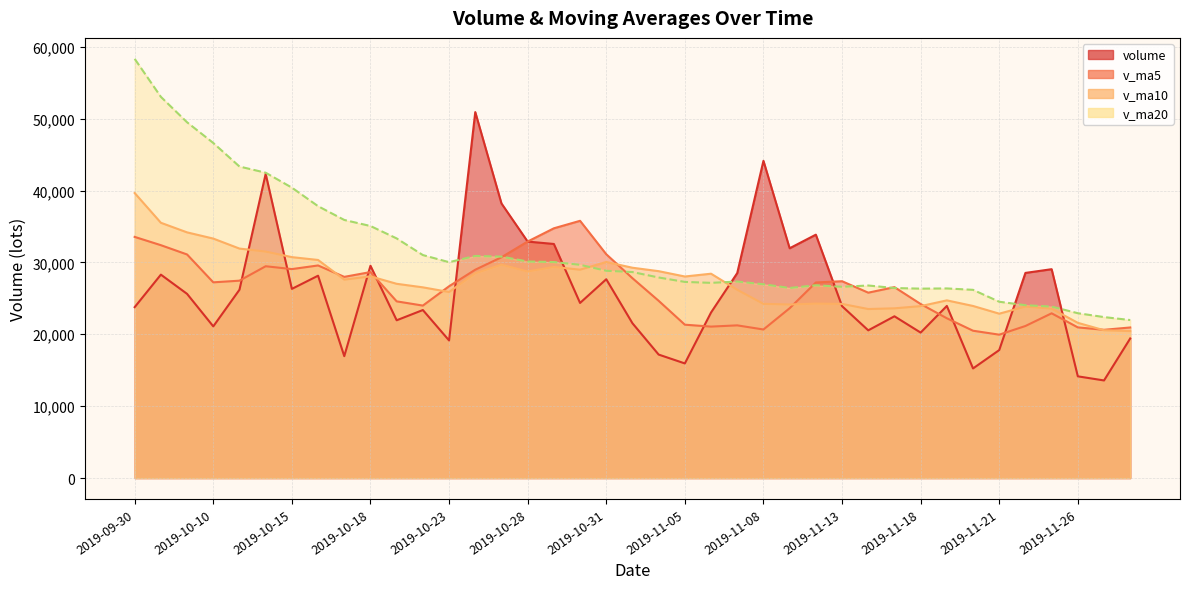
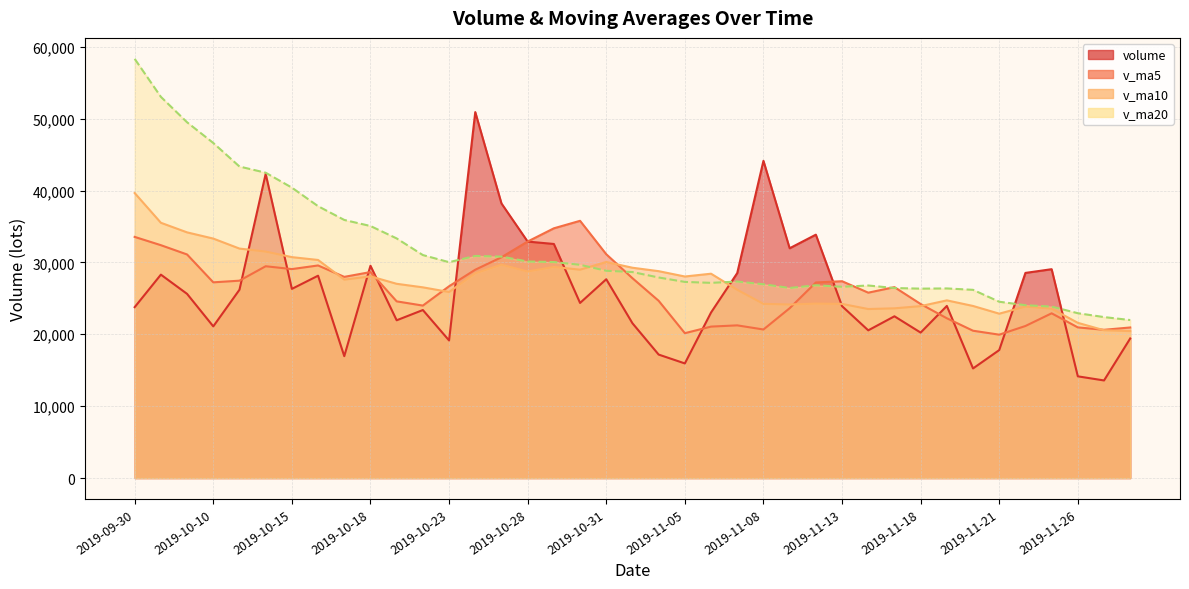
  {
    "volume": {
      "2019-09-30": "24,000",
      "2019-10-10": "21,000",
      "2019-10-15": "26,000",
      "2019-10-18": "30,000",
      "2019-10-23": "19,000",
      "2019-10-31": "28,000",
      "2019-11-05": "16,000",
      "2019-11-08": "44,000",
      "2019-11-18": "20,000",
      "2019-11-21": "18,000",
      "2019-11-26": "14,000"
    },
    "v_ma5": {
      "2019-09-30": "34,000",
      "2019-10-10": "27,000",
      "2019-10-15": "29,000",
      "2019-10-18": "29,000",
      "2019-10-23": "27,000",
      "2019-10-31": "31,000",
-     "2019-11-05": "21,000",
+     "2019-11-05": "20,000",
      "2019-11-08": "21,000",
      "2019-11-13": "27,000",
      "2019-11-21": "20,000",
      "2019-11-26": "21,000"
    }
  }
